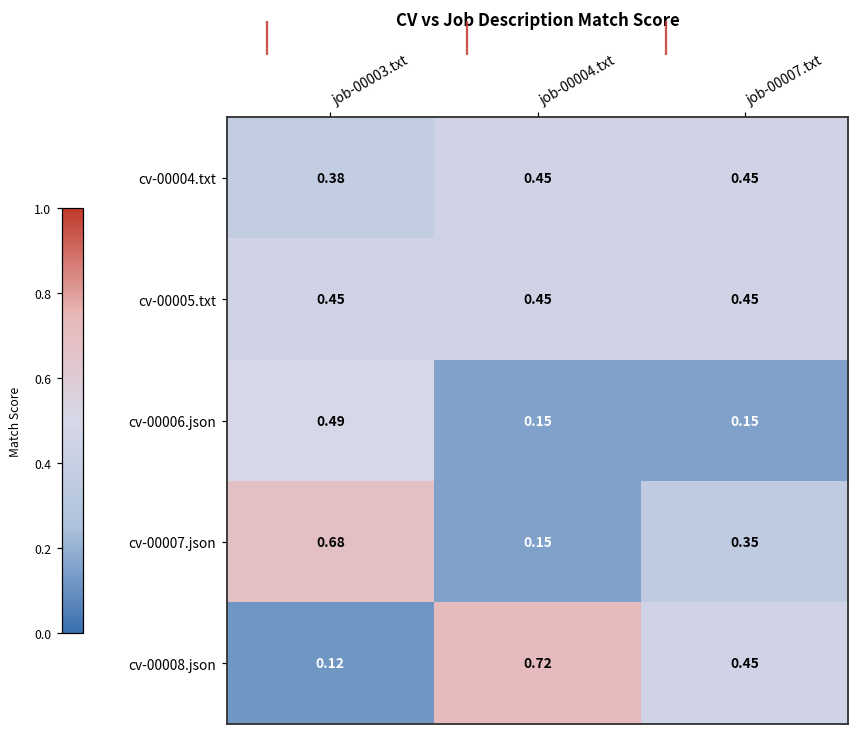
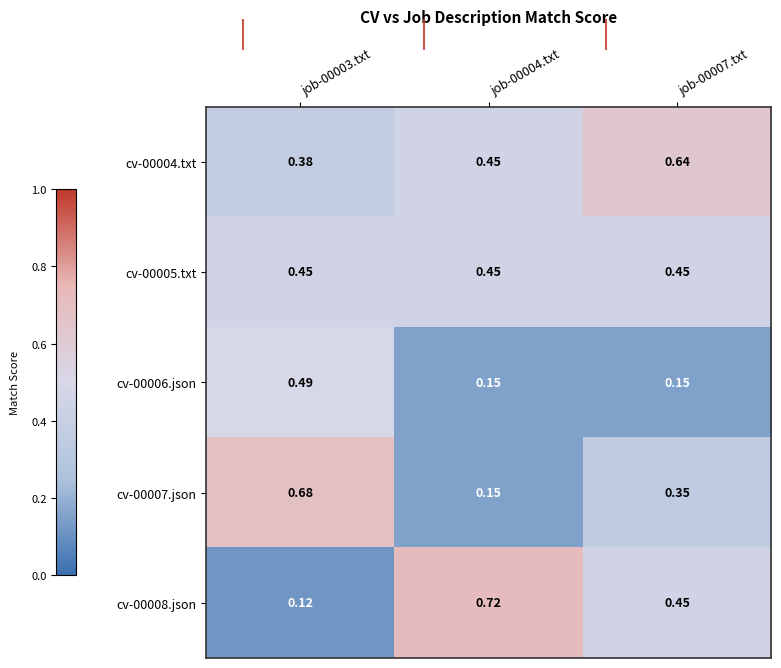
  {
    "cv-00004.txt": {
      "job-00003.txt": 0.38,
      "job-00004.txt": 0.45,
-     "job-00007.txt": 0.45
+     "job-00007.txt": 0.64
    },
    "cv-00005.txt": {
      "job-00003.txt": 0.45,
      "job-00004.txt": 0.45,
      "job-00007.txt": 0.45
    },
    "cv-00006.json": {
      "job-00003.txt": 0.49,
      "job-00004.txt": 0.15,
      "job-00007.txt": 0.15
    },
    "cv-00007.json": {
      "job-00003.txt": 0.68,
      "job-00004.txt": 0.15,
      "job-00007.txt": 0.35
    },
    "cv-00008.json": {
      "job-00003.txt": 0.12,
      "job-00004.txt": 0.72,
      "job-00007.txt": 0.45
    }
  }
